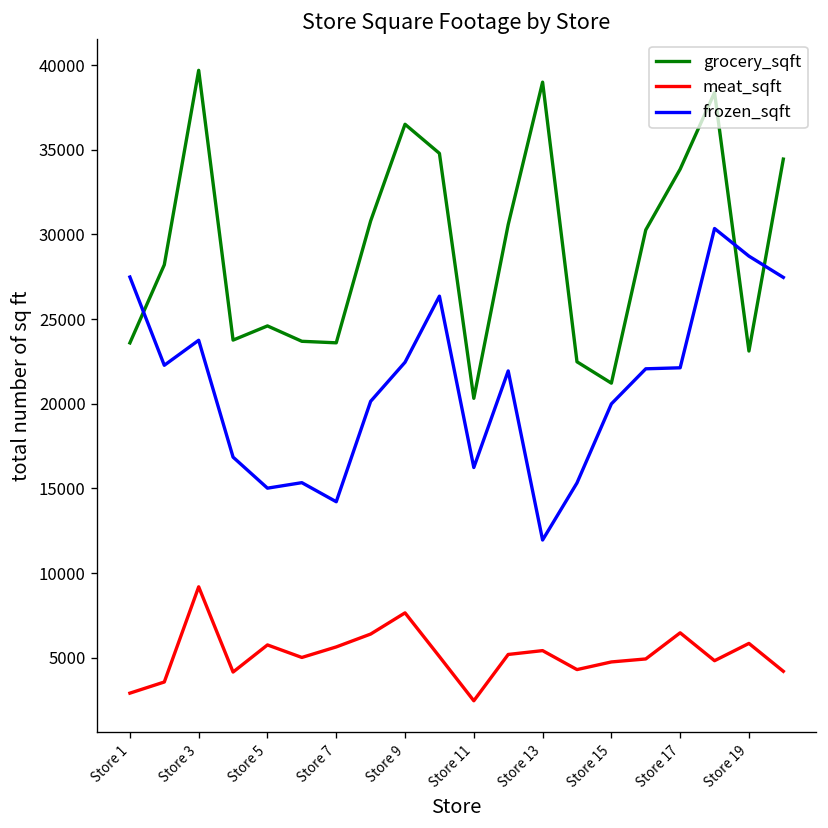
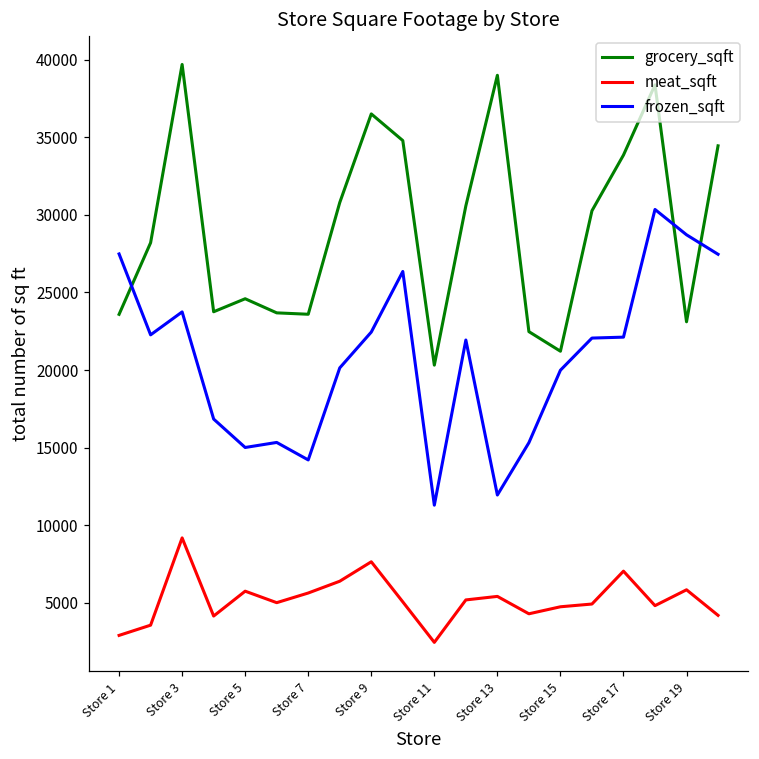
  {
    "grocery_sqft": {
      "Store 1": 23600,
      "Store 3": 39700,
      "Store 5": 24600,
      "Store 7": 23600,
      "Store 9": 36500,
      "Store 11": 20300,
      "Store 13": 39000,
      "Store 15": 21200,
      "Store 17": 33900,
      "Store 19": 23100
    },
    "meat_sqft": {
      "Store 1": 2900,
      "Store 3": 9200,
      "Store 5": 5800,
      "Store 7": 5600,
      "Store 9": 7600,
      "Store 11": 2500,
      "Store 13": 5400,
      "Store 15": 4700,
-     "Store 17": 6500,
+     "Store 17": 7000,
      "Store 19": 5800
    },
    "frozen_sqft": {
      "Store 1": 27500,
      "Store 3": 23700,
      "Store 5": 15000,
      "Store 7": 14200,
      "Store 9": 22500,
-     "Store 11": 16200,
+     "Store 11": 11300,
      "Store 13": 11900,
      "Store 15": 20000,
      "Store 17": 22100,
      "Store 19": 28700
    }
  }
